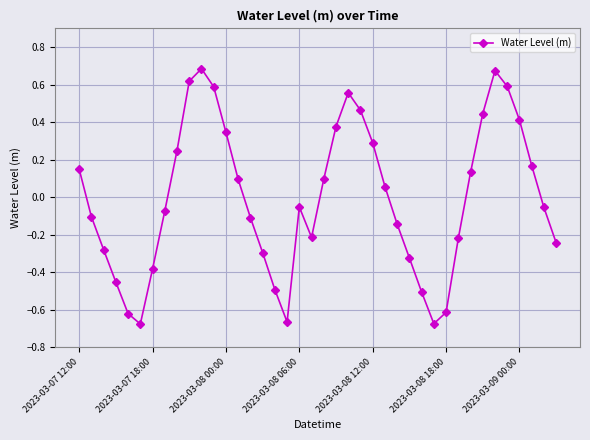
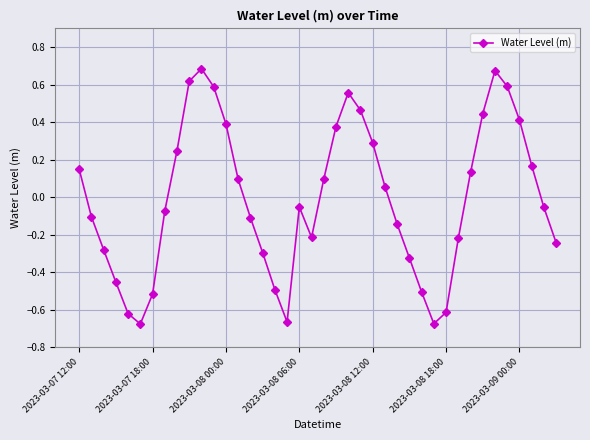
  {
    "2023-03-07 12:00": 0.15,
-   "2023-03-07 18:00": -0.38,
-   "2023-03-08 00:00": 0.35,
+   "2023-03-07 18:00": -0.52,
+   "2023-03-08 00:00": 0.39,
    "2023-03-08 06:00": -0.05,
    "2023-03-08 12:00": 0.29,
    "2023-03-08 18:00": -0.61,
    "2023-03-09 00:00": 0.41
  }
